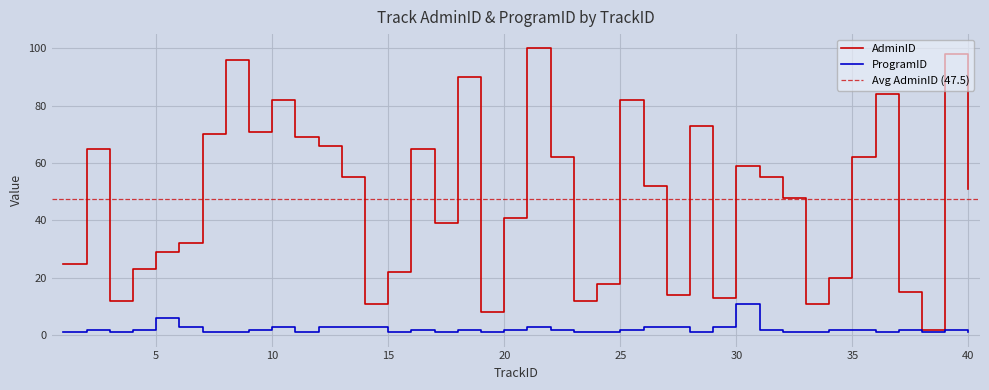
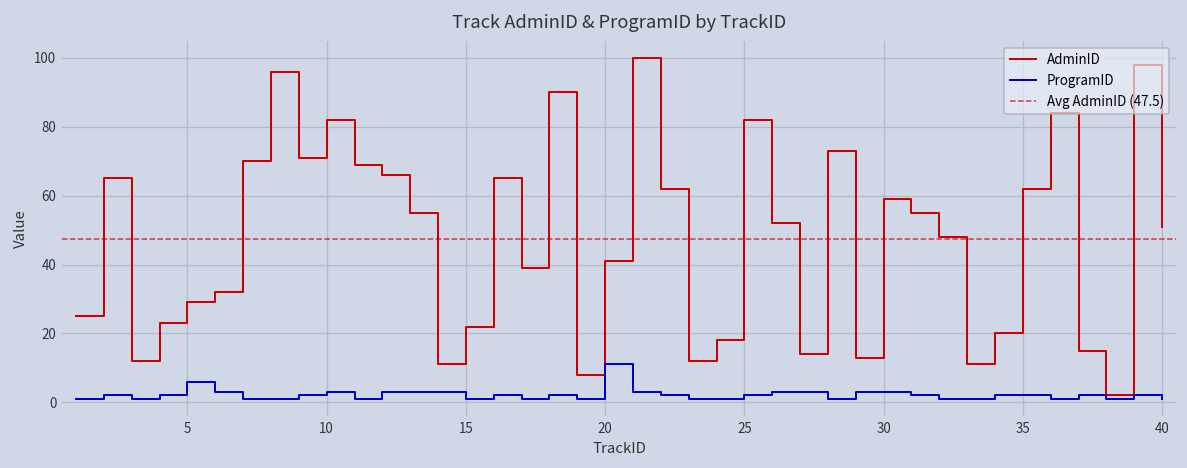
  {
    "AdminID": {
      "5": 29,
      "10": 82,
      "15": 22,
      "20": 41,
      "25": 82,
      "30": 59,
      "35": 62,
      "40": 51
    },
    "ProgramID": {
      "5": 6,
      "10": 3,
      "15": 1,
-     "20": 2,
+     "20": 11,
      "25": 2,
-     "30": 11,
+     "30": 3,
      "35": 2,
      "40": 1
    }
  }
